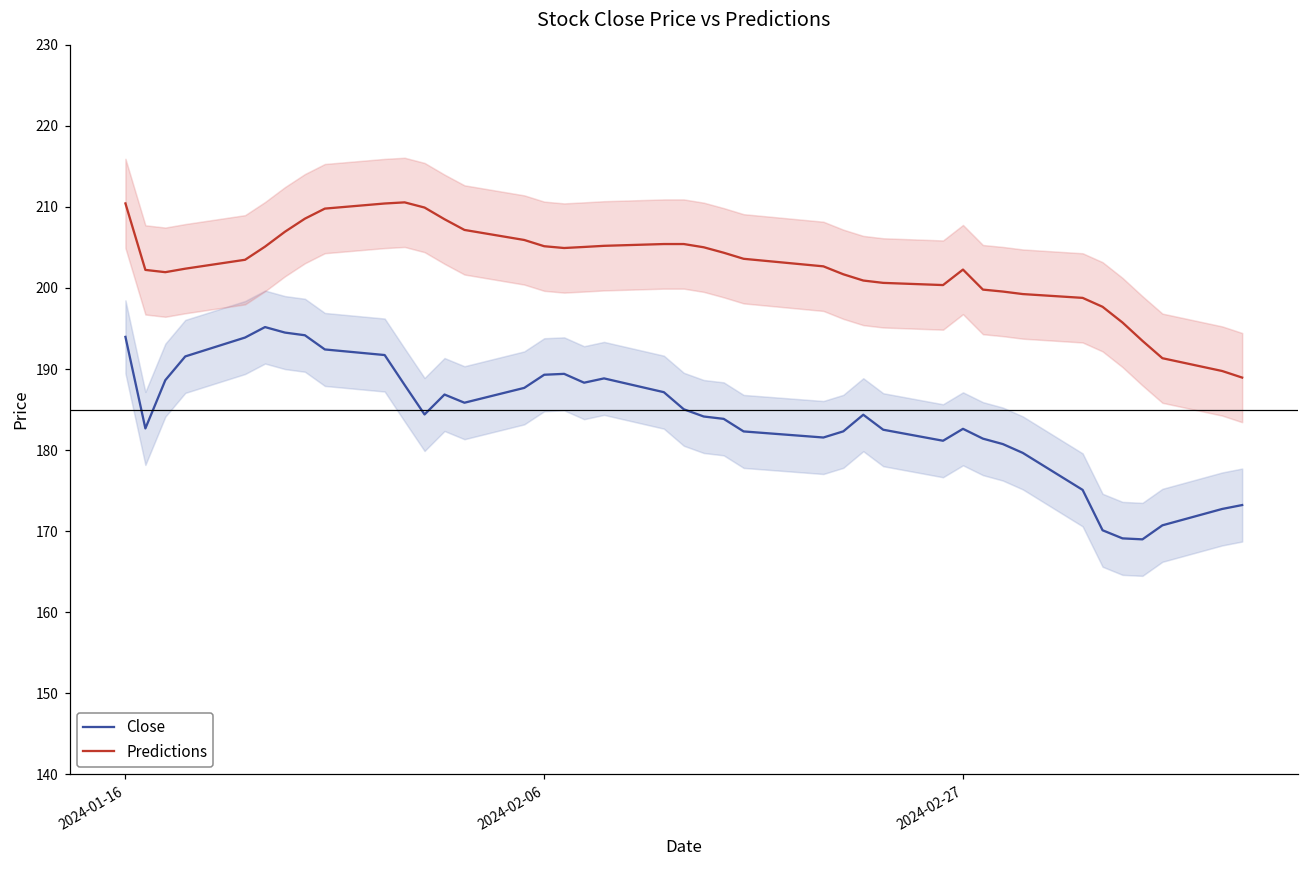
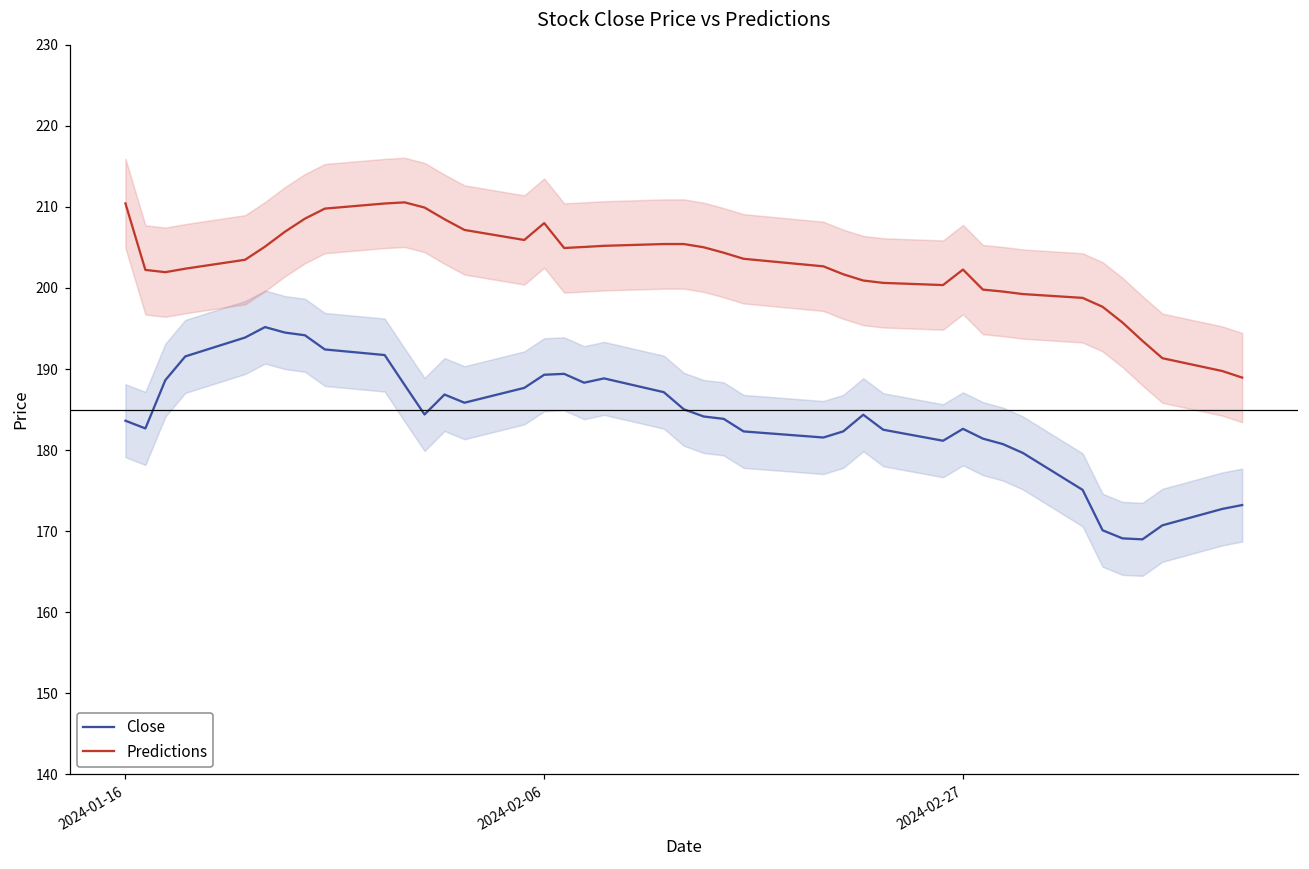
  {
    "Close": {
-     "2024-01-16": 194,
+     "2024-01-16": 184,
      "2024-02-06": 189,
      "2024-02-27": 183
    },
    "Predictions": {
      "2024-01-16": 210,
-     "2024-02-06": 205,
+     "2024-02-06": 208,
      "2024-02-27": 202
    }
  }
